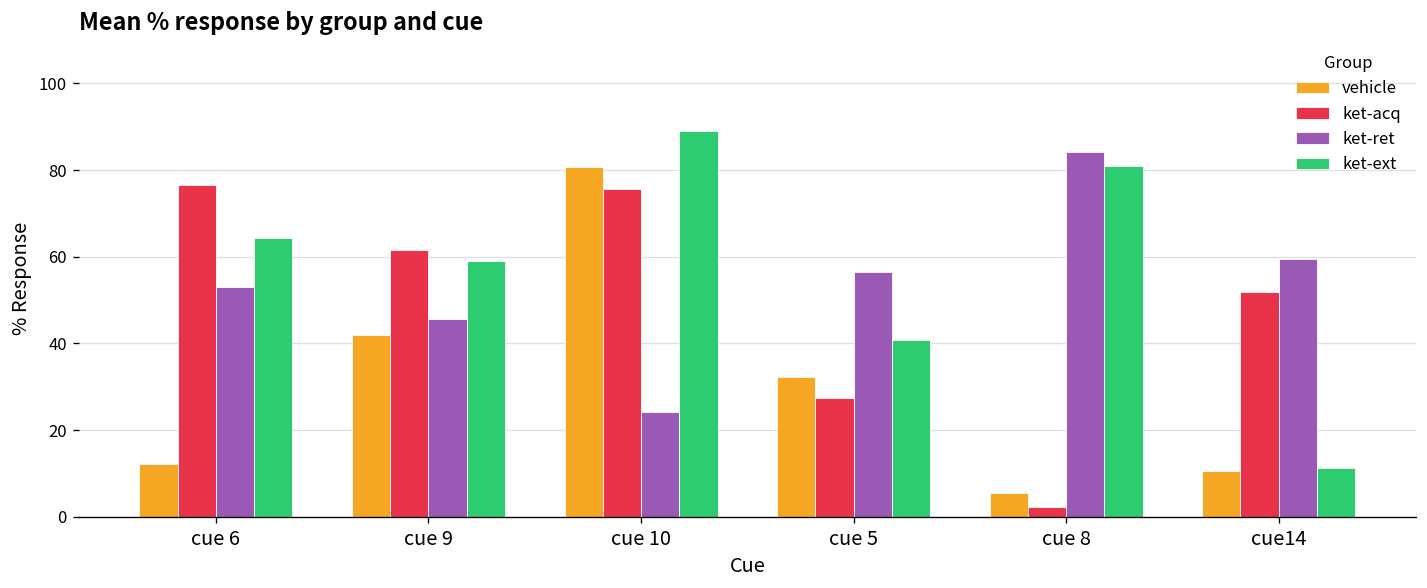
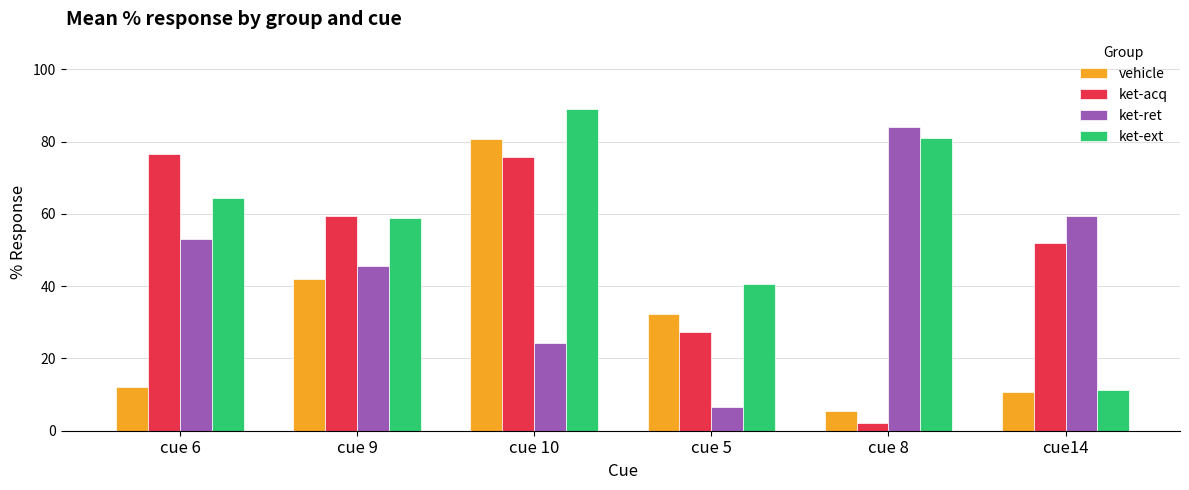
  {
    "vehicle": {
      "cue 6": 12,
      "cue 9": 42,
      "cue 10": 81,
      "cue 5": 32,
      "cue 8": 5,
      "cue14": 11
    },
    "ket-acq": {
      "cue 6": 77,
-     "cue 9": 62,
+     "cue 9": 59,
      "cue 10": 76,
      "cue 5": 27,
      "cue 8": 2,
      "cue14": 52
    },
    "ket-ret": {
      "cue 6": 53,
      "cue 9": 46,
      "cue 10": 24,
-     "cue 5": 56,
+     "cue 5": 7,
      "cue 8": 84,
      "cue14": 60
    },
    "ket-ext": {
      "cue 6": 64,
      "cue 9": 59,
      "cue 10": 89,
      "cue 5": 41,
      "cue 8": 81,
      "cue14": 11
    }
  }
